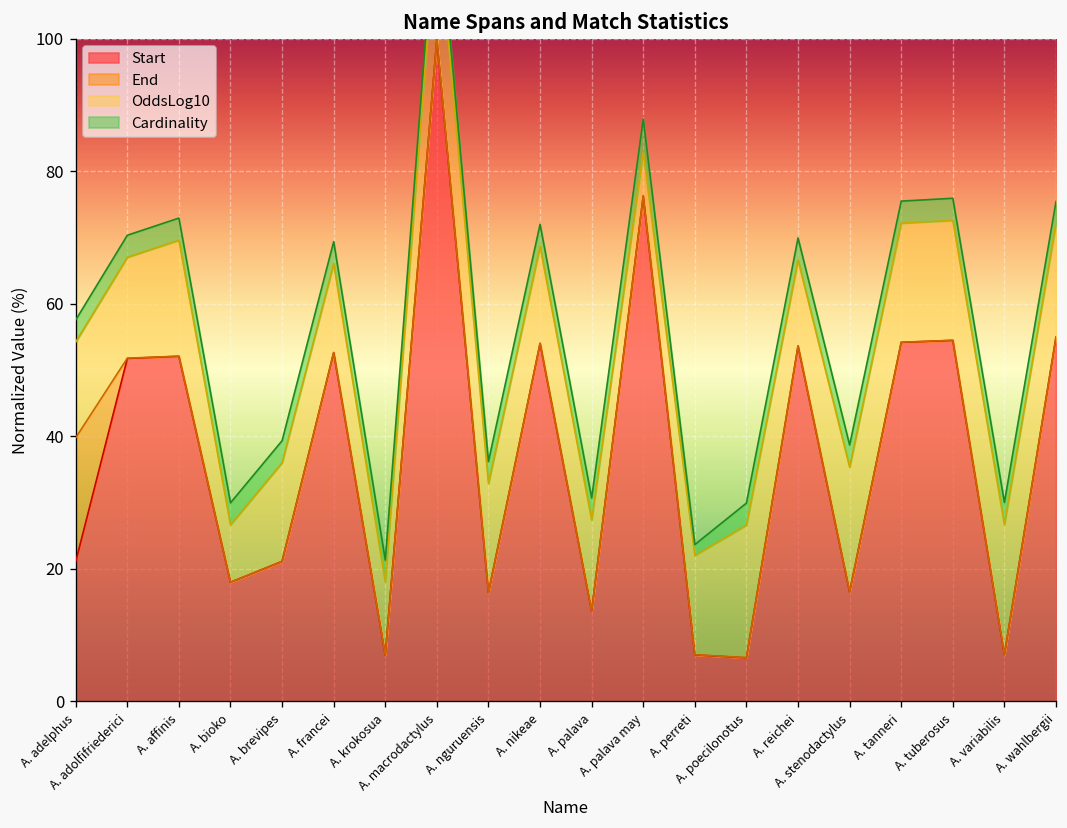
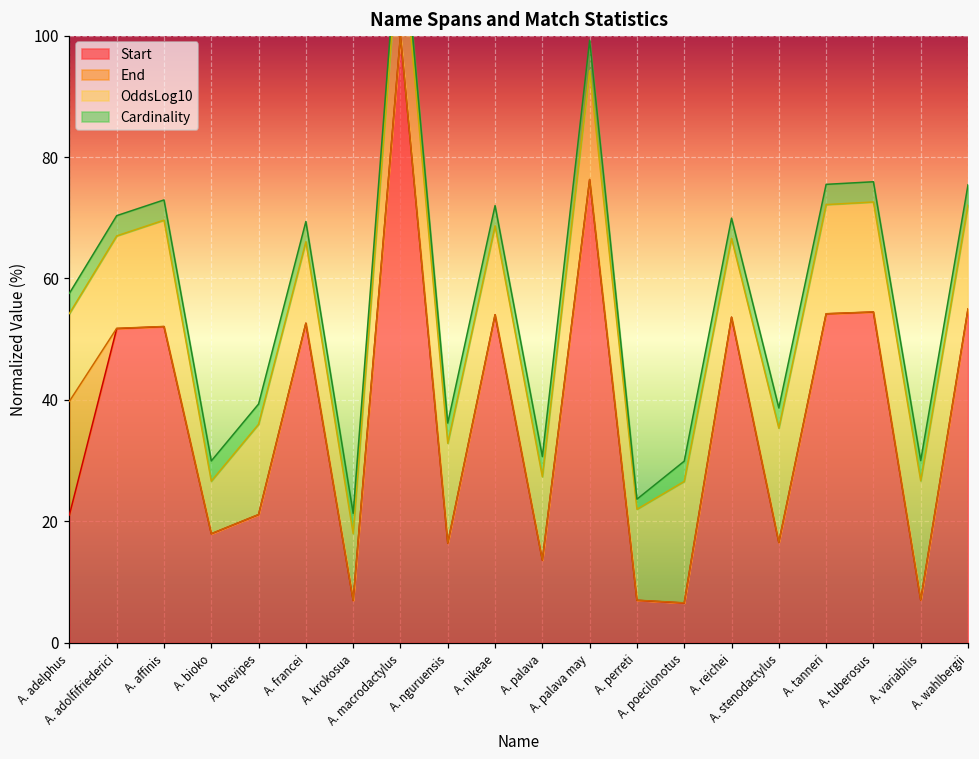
  {
    "Start": {
      "A. adelphus": 21
    },
    "End": {
      "A. adelphus": 19
    },
    "OddsLog10": {
      "A. adelphus": 14,
      "A. adolfifriederici": 15,
      "A. affinis": 18,
      "A. bioko": 9,
      "A. brevipes": 15,
      "A. francei": 13,
      "A. krokosua": 11,
      "A. nguruensis": 16,
      "A. nikeae": 15,
      "A. palava": 14,
-     "A. palava may": 7,
+     "A. palava may": 18,
      "A. perreti": 15,
      "A. poecilonotus": 20,
      "A. reichei": 13,
      "A. stenodactylus": 19,
      "A. tanneri": 18,
      "A. tuberosus": 18,
      "A. variabilis": 20,
      "A. wahlbergii": 17
    },
    "Cardinality": {
      "A. adelphus": 3,
      "A. adolfifriederici": 3,
      "A. affinis": 3,
      "A. bioko": 3,
      "A. brevipes": 3,
      "A. francei": 3,
      "A. krokosua": 3,
      "A. nguruensis": 3,
      "A. nikeae": 3,
      "A. palava": 3,
      "A. palava may": 5,
      "A. perreti": 2,
      "A. poecilonotus": 3,
      "A. reichei": 3,
      "A. stenodactylus": 3,
      "A. tanneri": 3,
      "A. tuberosus": 3,
      "A. variabilis": 3,
      "A. wahlbergii": 3
    }
  }
